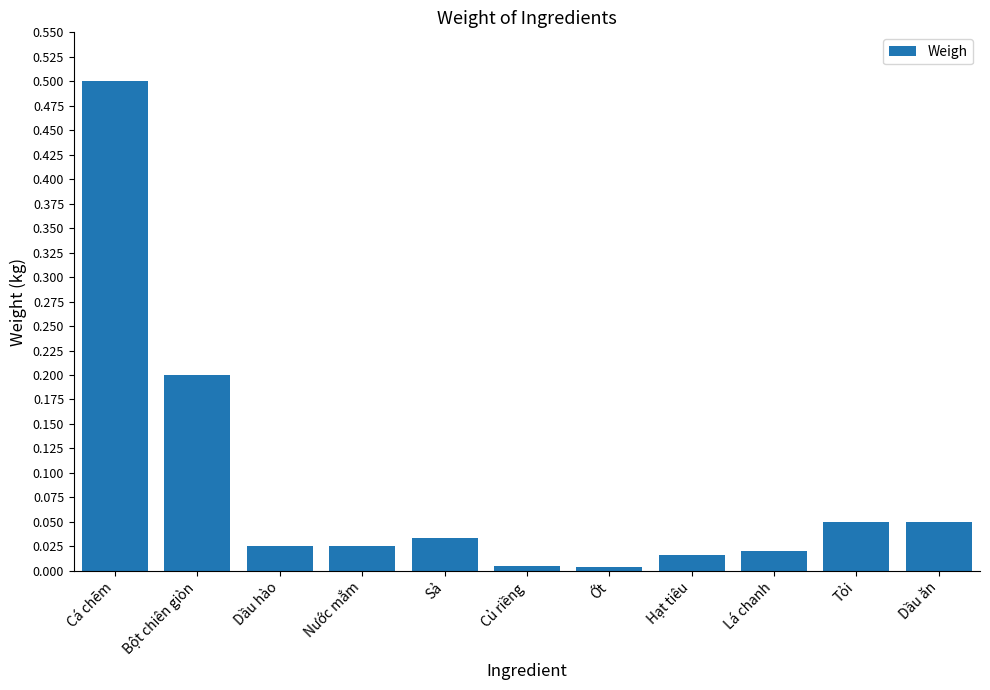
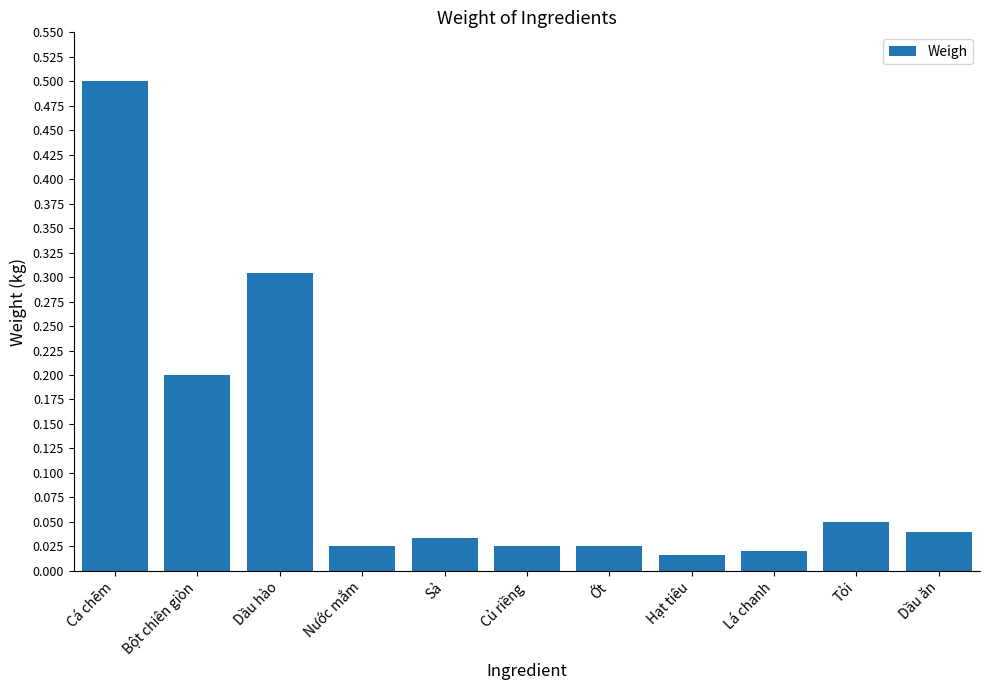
  {
    "Cá chẽm": 0.50,
    "Bột chiên giòn": 0.20,
-   "Dầu hào": 0.03,
+   "Dầu hào": 0.30,
    "Nước mắm": 0.03,
    "Sả": 0.03,
-   "Củ riềng": 0.01,
-   "Ớt": 0.00,
+   "Củ riềng": 0.03,
+   "Ớt": 0.03,
    "Hạt tiêu": 0.02,
    "Lá chanh": 0.02,
    "Tỏi": 0.05,
-   "Dầu ăn": 0.05
+   "Dầu ăn": 0.04
  }
